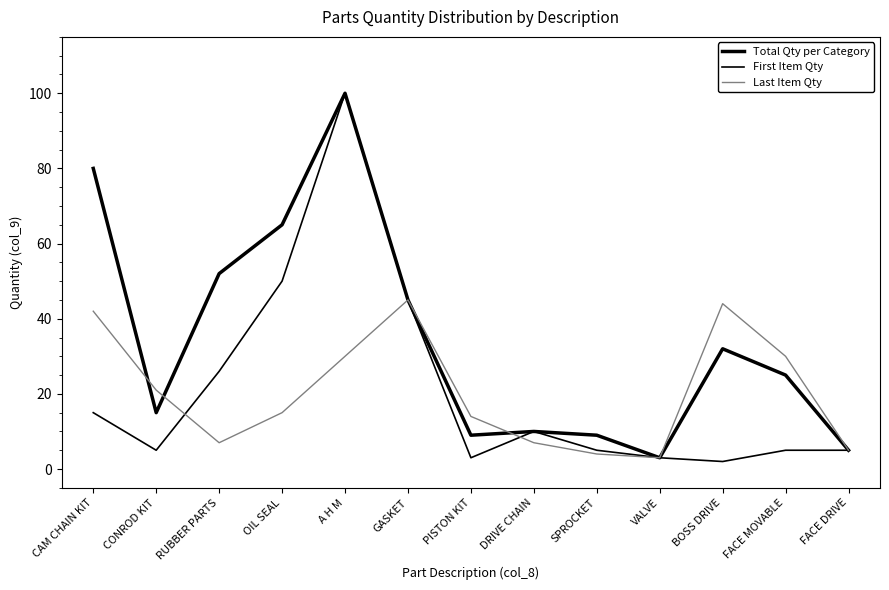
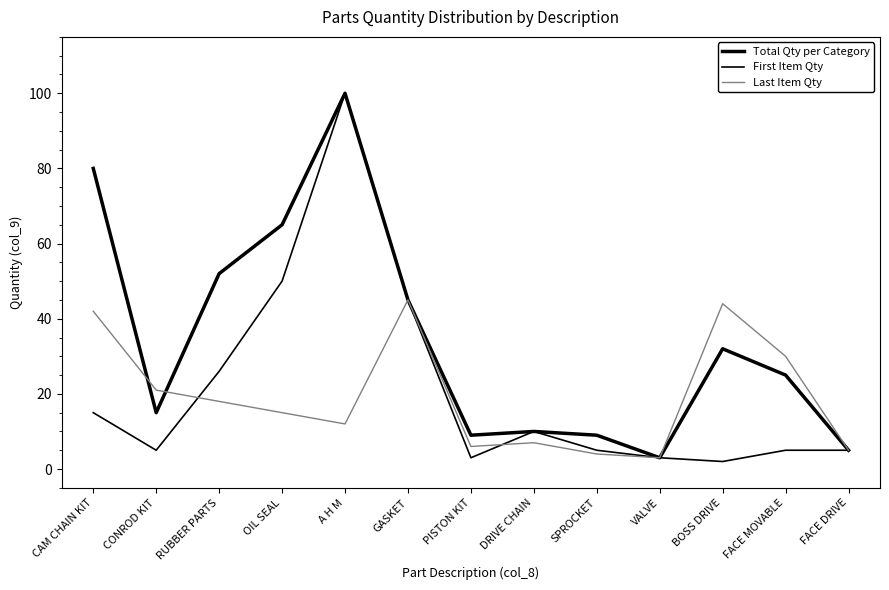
  {
    "Last Item Qty": {
      "CAM CHAIN KIT": 42,
      "CONROD KIT": 21,
-     "RUBBER PARTS": 7,
+     "RUBBER PARTS": 18,
      "OIL SEAL": 15,
-     "A H M": 30,
-     "PISTON KIT": 14,
+     "A H M": 12,
+     "PISTON KIT": 6,
      "DRIVE CHAIN": 7,
      "SPROCKET": 4,
      "BOSS DRIVE": 44,
      "FACE MOVABLE": 30
    }
  }
